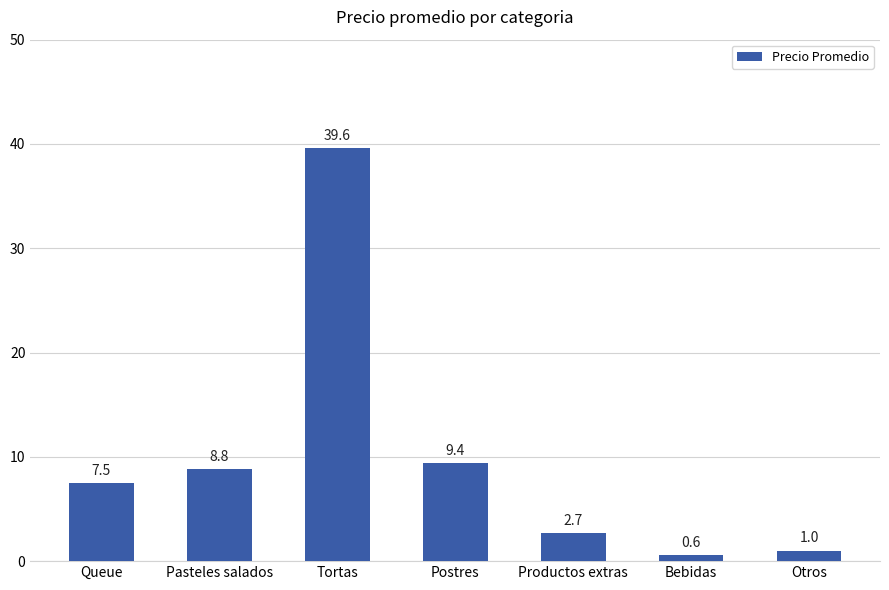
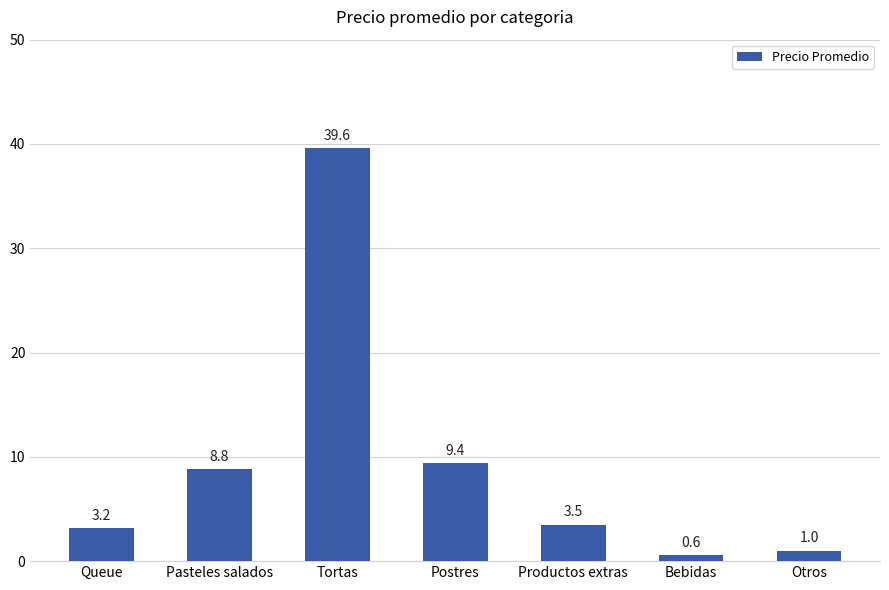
  {
-   "Queue": 7.5,
+   "Queue": 3.2,
    "Pasteles salados": 8.8,
    "Tortas": 39.6,
    "Postres": 9.4,
-   "Productos extras": 2.7,
+   "Productos extras": 3.5,
    "Bebidas": 0.6,
    "Otros": 1.0
  }
